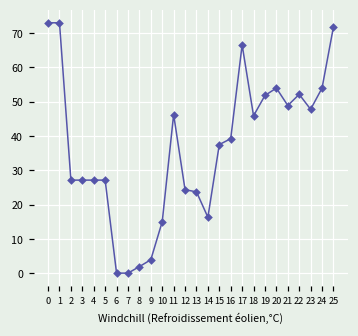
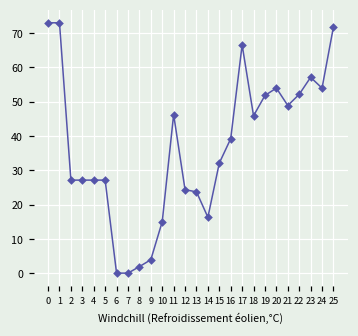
  {
    "0": 73,
    "1": 73,
    "2": 27,
    "3": 27,
    "4": 27,
    "5": 27,
    "6": 0,
    "7": 0,
    "8": 2,
    "9": 4,
    "10": 15,
    "11": 46,
    "12": 24,
    "13": 24,
    "14": 16,
-   "15": 38,
+   "15": 32,
    "16": 39,
    "17": 67,
    "18": 46,
    "19": 52,
    "20": 54,
    "21": 49,
    "22": 52,
-   "23": 48,
+   "23": 57,
    "24": 54,
    "25": 72
  }
